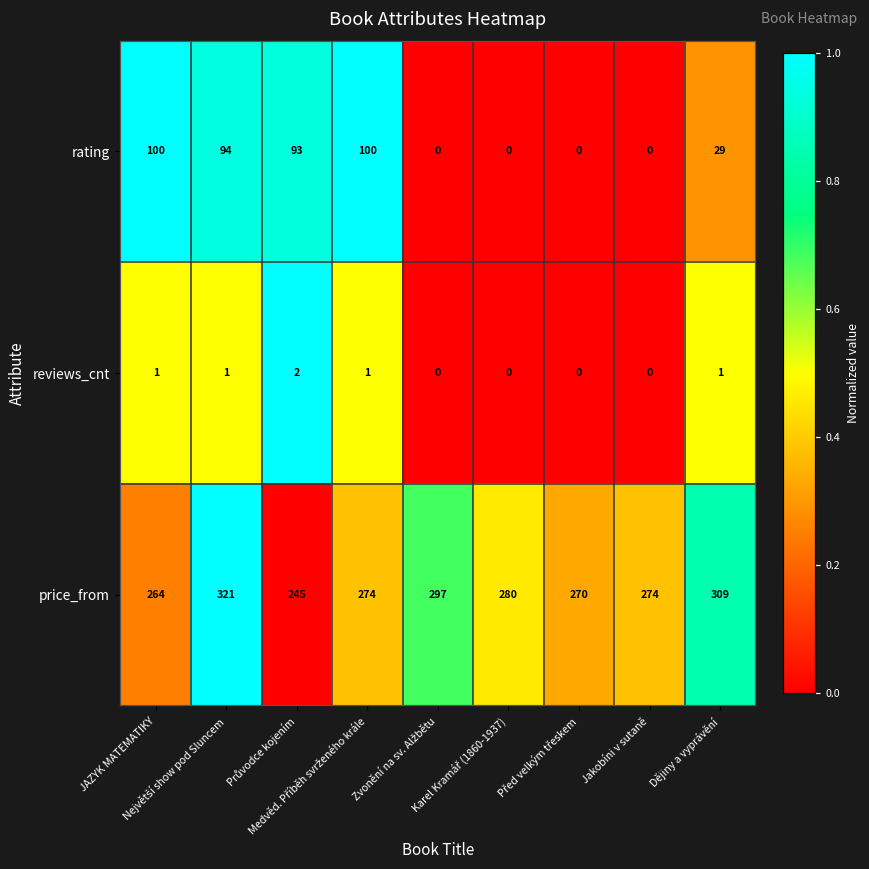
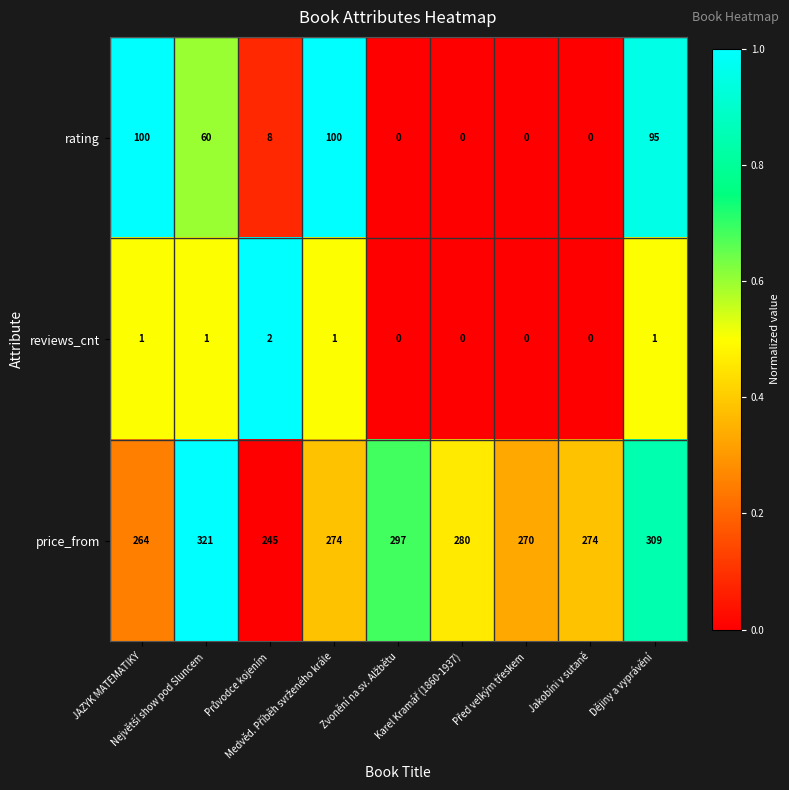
  {
    "rating": {
      "JAZYK MATEMATIKY": 100,
-     "Největší show pod Sluncem": 94,
-     "Průvodce kojením": 93,
+     "Největší show pod Sluncem": 60,
+     "Průvodce kojením": 8,
      "Medvěd. Příběh svrženého krále": 100,
      "Zvonění na sv. Alžbětu": 0,
      "Karel Kramář (1860-1937)": 0,
      "Před velkým třeskem": 0,
      "Jakobíni v sutaně": 0,
-     "Dějiny a vyprávění": 29
+     "Dějiny a vyprávění": 95
    },
    "reviews_cnt": {
      "JAZYK MATEMATIKY": 1,
      "Největší show pod Sluncem": 1,
      "Průvodce kojením": 2,
      "Medvěd. Příběh svrženého krále": 1,
      "Zvonění na sv. Alžbětu": 0,
      "Karel Kramář (1860-1937)": 0,
      "Před velkým třeskem": 0,
      "Jakobíni v sutaně": 0,
      "Dějiny a vyprávění": 1
    },
    "price_from": {
      "JAZYK MATEMATIKY": 264,
      "Největší show pod Sluncem": 321,
      "Průvodce kojením": 245,
      "Medvěd. Příběh svrženého krále": 274,
      "Zvonění na sv. Alžbětu": 297,
      "Karel Kramář (1860-1937)": 280,
      "Před velkým třeskem": 270,
      "Jakobíni v sutaně": 274,
      "Dějiny a vyprávění": 309
    }
  }
